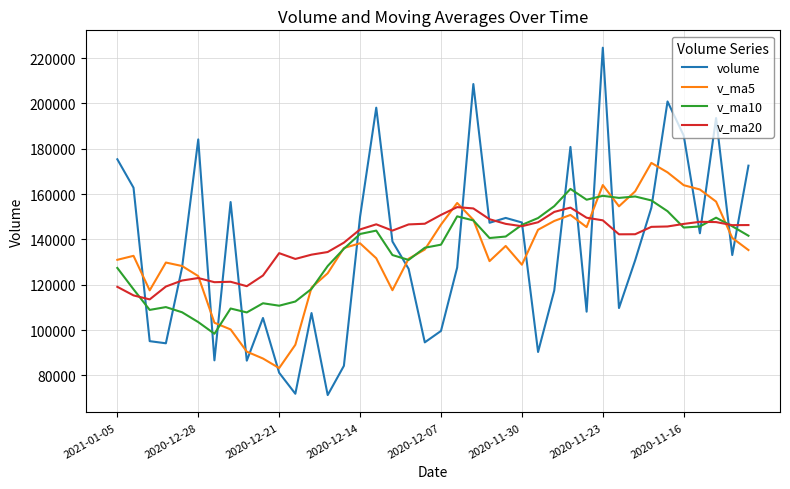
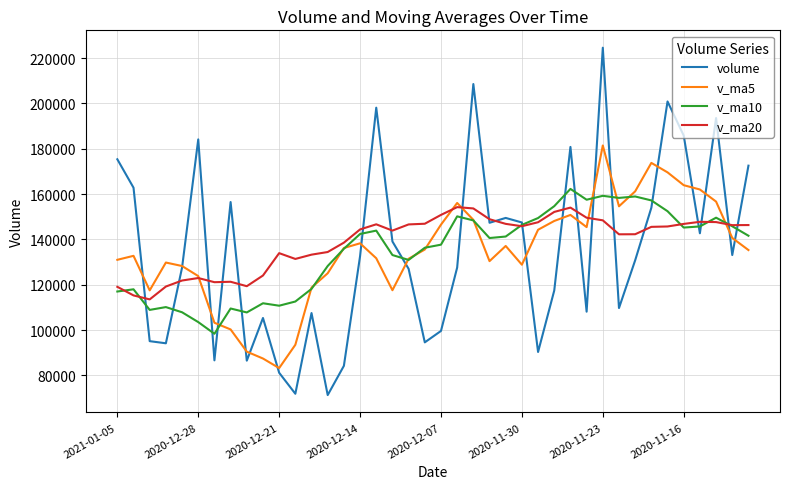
  {
    "volume": {
      "2021-01-05": 175000,
      "2020-12-28": 184000,
      "2020-12-21": 81000,
-     "2020-12-14": 150000,
+     "2020-12-14": 133000,
      "2020-12-07": 100000,
      "2020-11-23": 225000
    },
    "v_ma5": {
      "2021-01-05": 131000,
      "2020-12-21": 83000,
      "2020-12-14": 138000,
      "2020-12-07": 147000,
      "2020-11-30": 129000,
-     "2020-11-23": 164000,
+     "2020-11-23": 181000,
      "2020-11-16": 164000
    },
    "v_ma10": {
-     "2021-01-05": 127000,
+     "2021-01-05": 117000,
      "2020-12-28": 104000,
      "2020-12-21": 111000,
      "2020-12-14": 142000,
      "2020-12-07": 138000,
      "2020-11-23": 159000,
      "2020-11-16": 145000
    },
    "v_ma20": {
      "2021-01-05": 119000,
      "2020-12-21": 134000,
      "2020-12-14": 144000,
      "2020-12-07": 151000,
      "2020-11-23": 148000,
      "2020-11-16": 147000
    }
  }
